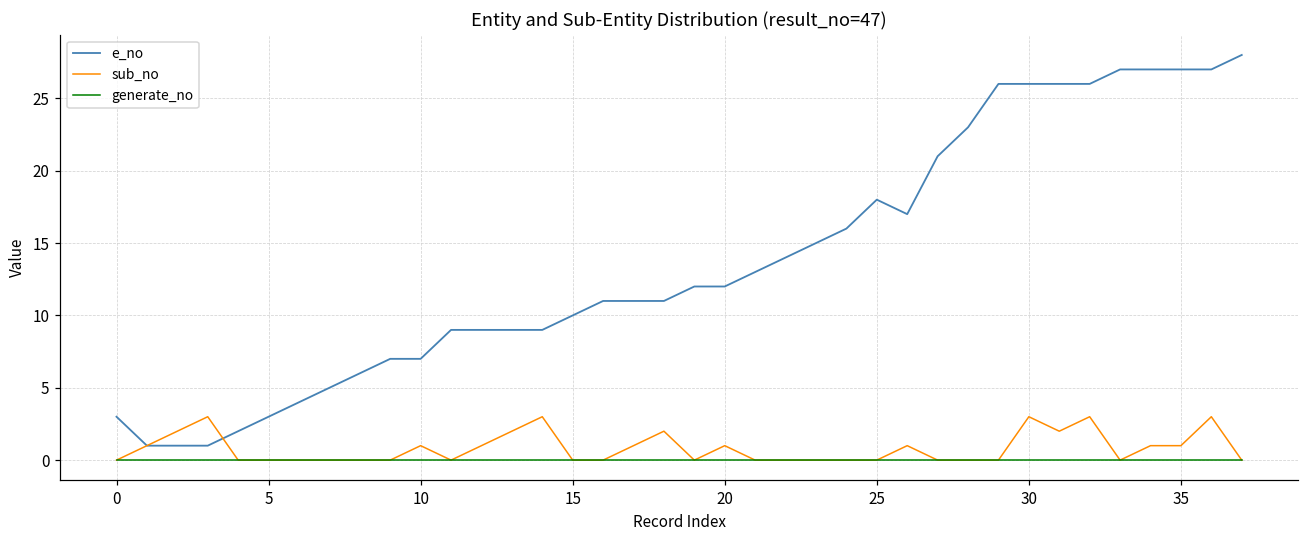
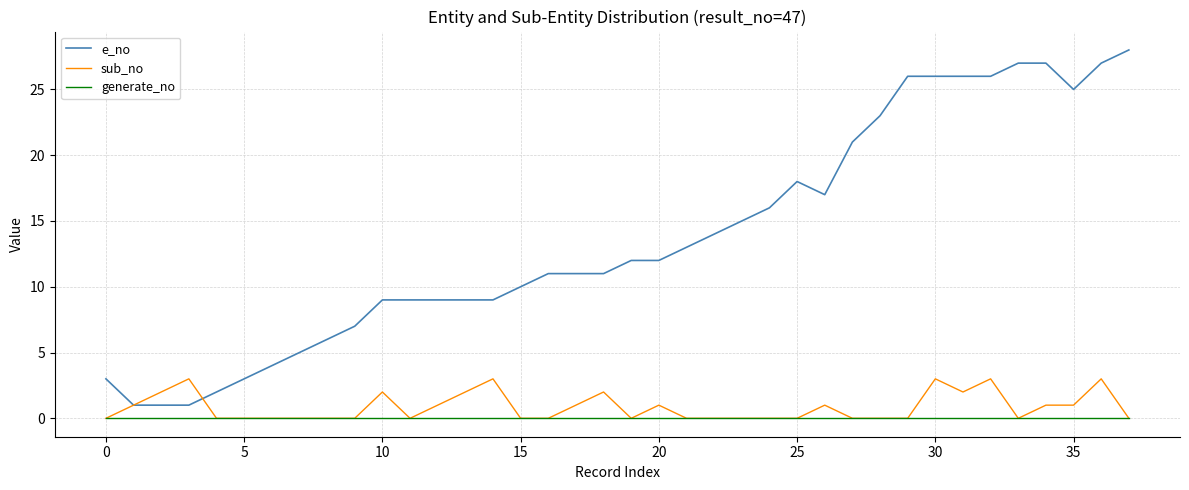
  {
    "e_no": {
      "0": 3,
      "5": 3,
-     "10": 7,
+     "10": 9,
      "15": 10,
      "20": 12,
      "25": 18,
      "30": 26,
-     "35": 27
+     "35": 25
    },
    "sub_no": {
-     "10": 1,
+     "10": 2,
      "20": 1,
      "30": 3,
      "35": 1
    },
    "generate_no": {
      "10": 0,
      "20": 0,
      "30": 0,
      "35": 0
    }
  }
